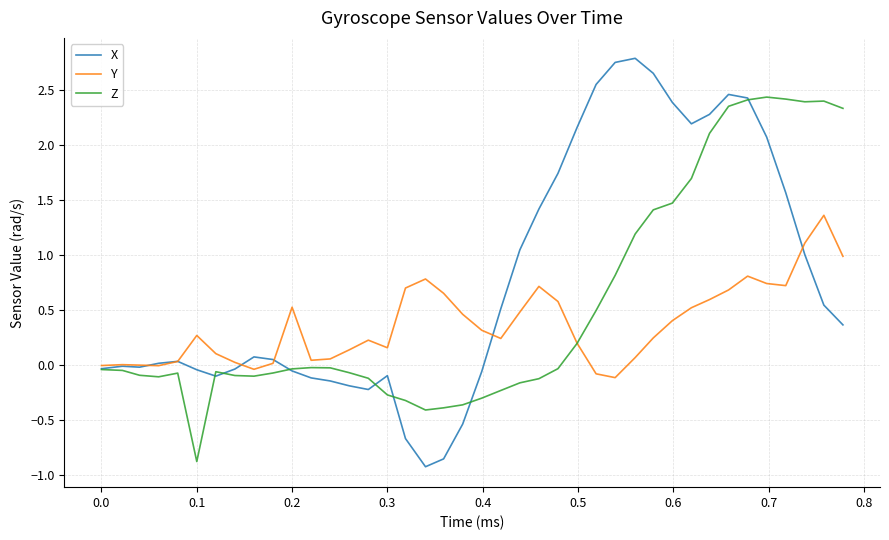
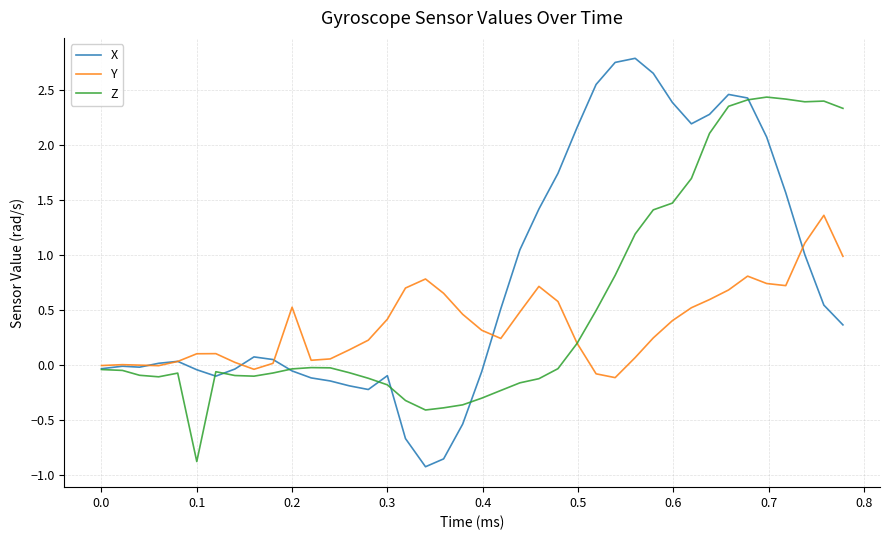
  {
    "X": {
      "0.1": -0.04,
      "0.3": -0.10
    },
    "Y": {
      "0.0": 0.00,
-     "0.1": 0.27,
+     "0.1": 0.10,
      "0.2": 0.53,
-     "0.3": 0.16
+     "0.3": 0.42
    },
    "Z": {
      "0.1": -0.88,
-     "0.3": -0.27
+     "0.3": -0.18
    }
  }
